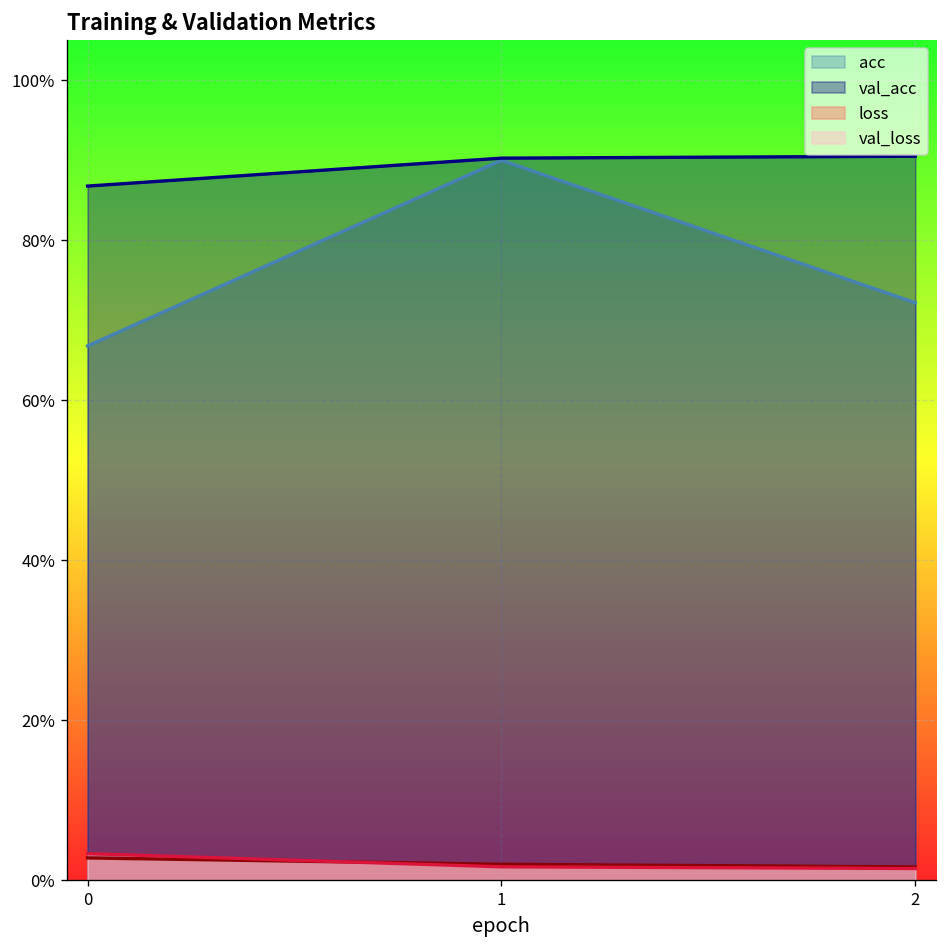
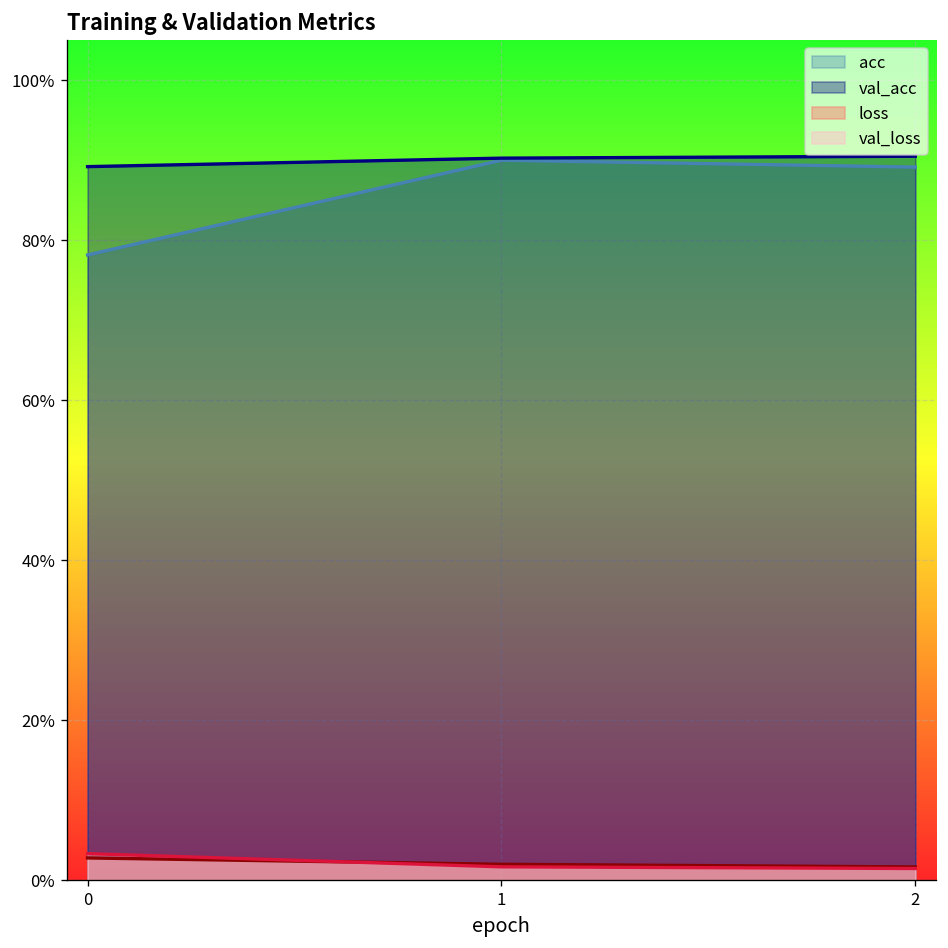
  {
    "acc": {
-     "0": "67%",
-     "2": "72%"
+     "0": "78%",
+     "2": "89%"
    },
    "val_acc": {
-     "0": "87%",
+     "0": "89%",
      "2": "90%"
    },
    "loss": {
      "0": "3%"
    },
    "val_loss": {
      "0": "3%"
    }
  }
